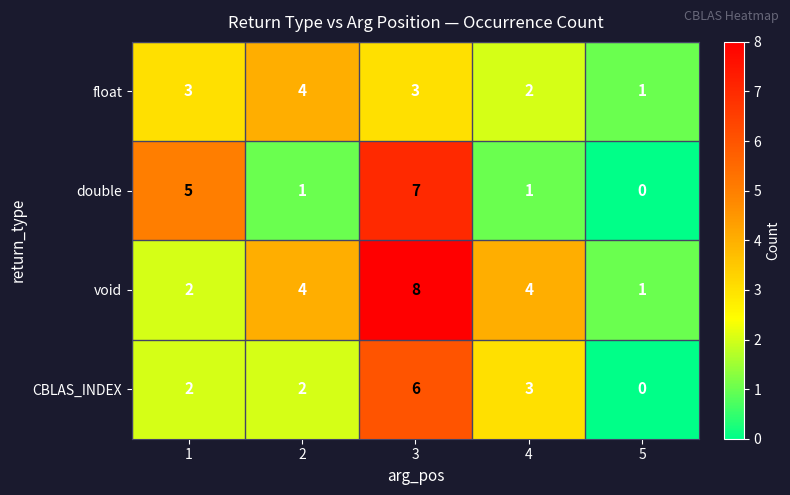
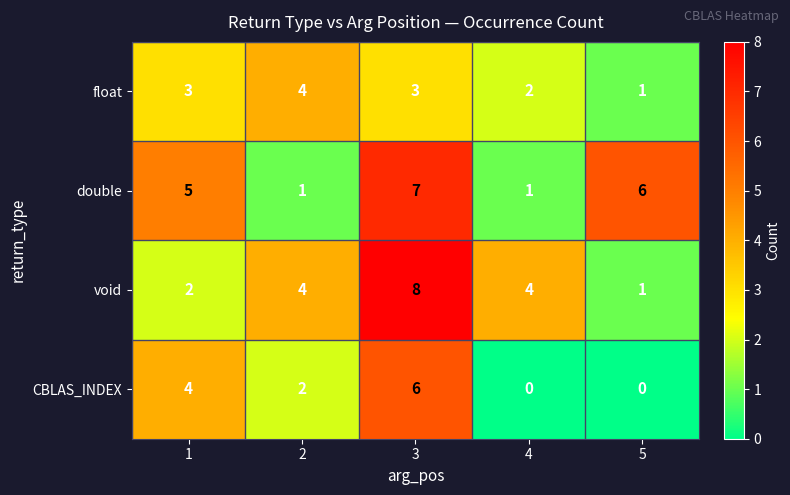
  {
    "float": {
      "1": 3,
      "2": 4,
      "3": 3,
      "4": 2,
      "5": 1
    },
    "double": {
      "1": 5,
      "2": 1,
      "3": 7,
      "4": 1,
-     "5": 0
+     "5": 6
    },
    "void": {
      "1": 2,
      "2": 4,
      "3": 8,
      "4": 4,
      "5": 1
    },
    "CBLAS_INDEX": {
-     "1": 2,
+     "1": 4,
      "2": 2,
      "3": 6,
-     "4": 3,
+     "4": 0,
      "5": 0
    }
  }
